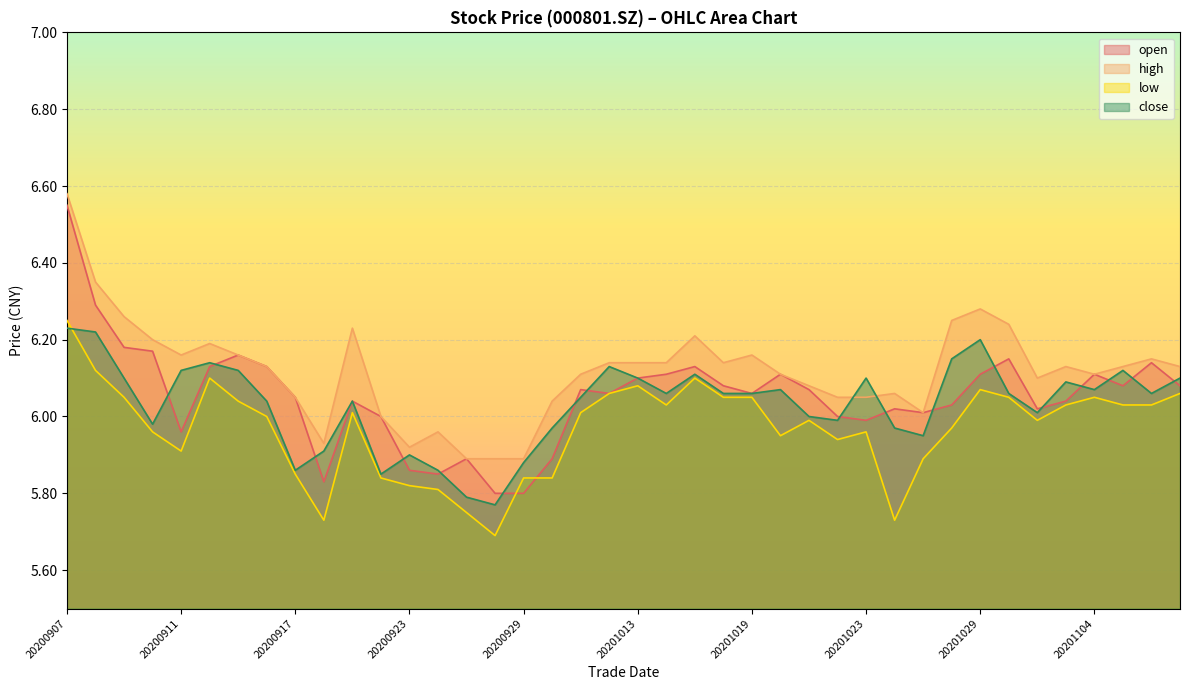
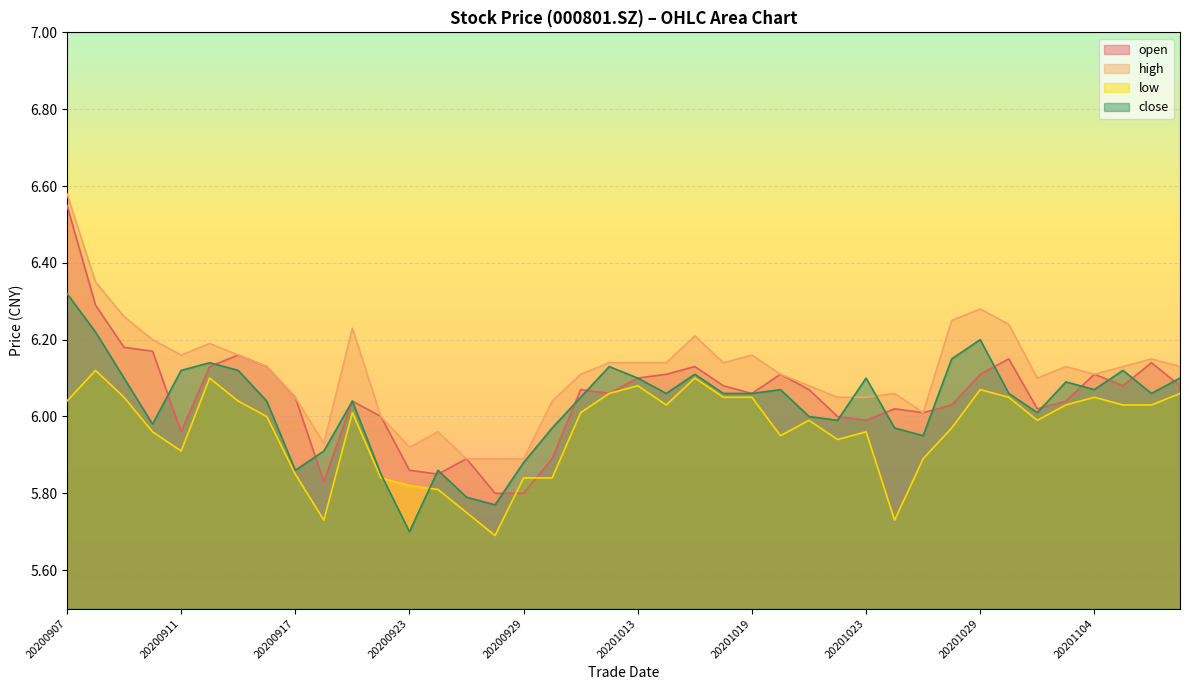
  {
    "low": {
-     "20200907": 6.25,
+     "20200907": 6.04,
      "20200911": 5.91,
      "20200917": 5.85,
      "20200923": 5.82,
      "20200929": 5.84,
      "20201013": 6.08,
      "20201019": 6.05,
      "20201023": 5.96,
      "20201029": 6.07,
      "20201104": 6.05
    },
    "close": {
-     "20200907": 6.23,
+     "20200907": 6.32,
      "20200911": 6.12,
      "20200917": 5.86,
-     "20200923": 5.9,
+     "20200923": 5.7,
      "20200929": 5.88,
      "20201023": 6.10,
      "20201029": 6.20,
      "20201104": 6.07
    }
  }
